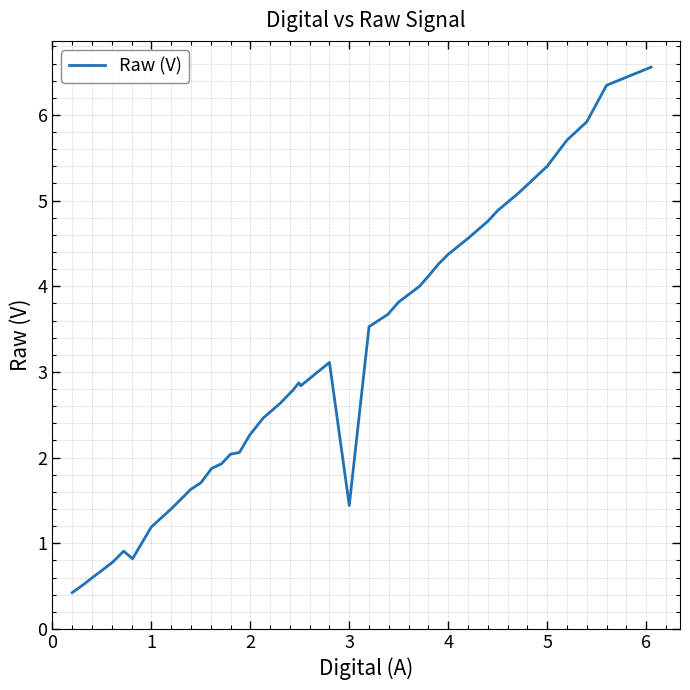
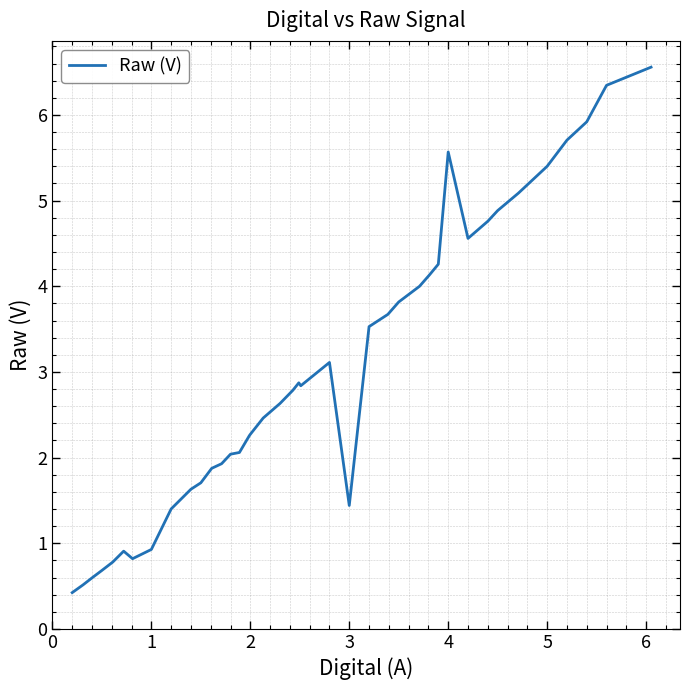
  {
-   "1": 1.2,
+   "1": 0.9,
    "2": 2.3,
    "3": 1.4,
-   "4": 4.4,
+   "4": 5.6,
    "5": 5.4
  }
